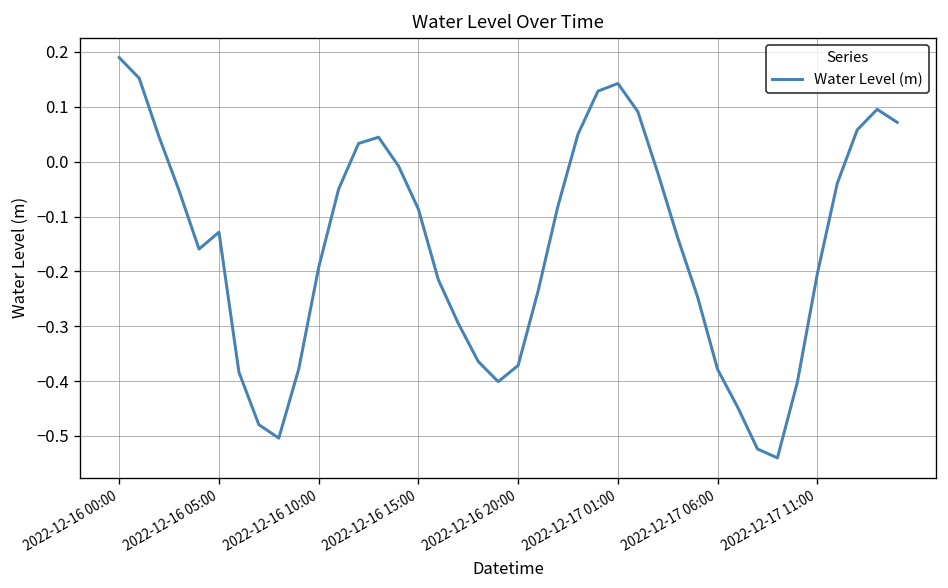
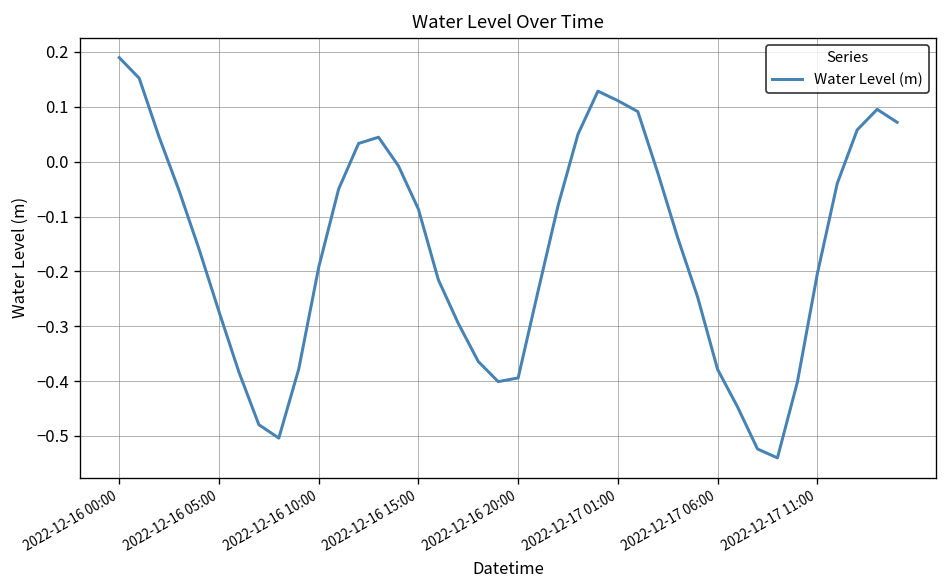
  {
    "2022-12-16 00:00": 0.19,
-   "2022-12-16 05:00": -0.13,
+   "2022-12-16 05:00": -0.27,
    "2022-12-16 10:00": -0.19,
    "2022-12-16 15:00": -0.09,
-   "2022-12-16 20:00": -0.37,
-   "2022-12-17 01:00": 0.14,
+   "2022-12-16 20:00": -0.39,
+   "2022-12-17 01:00": 0.11,
    "2022-12-17 06:00": -0.38,
    "2022-12-17 11:00": -0.20
  }
